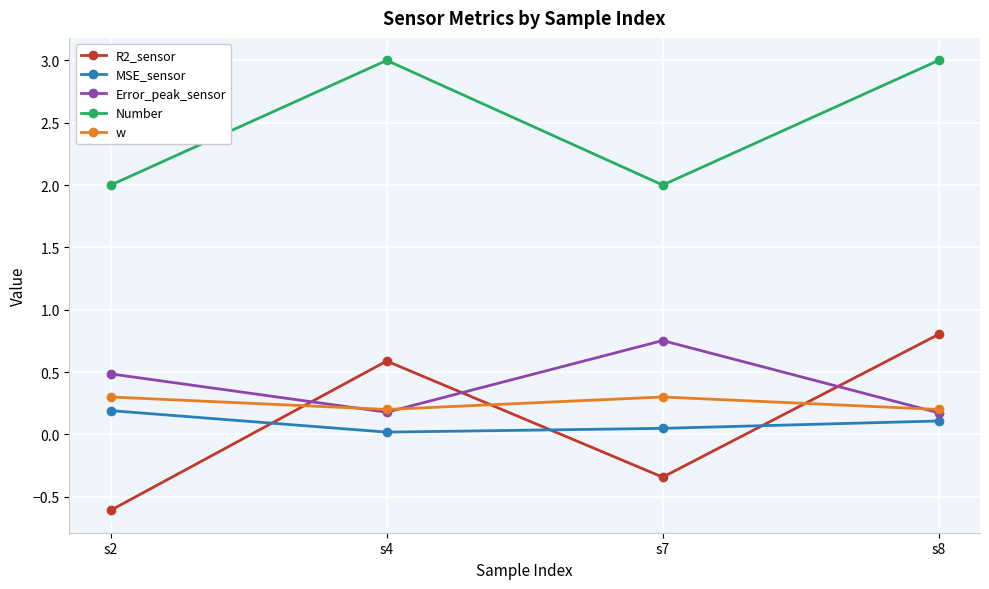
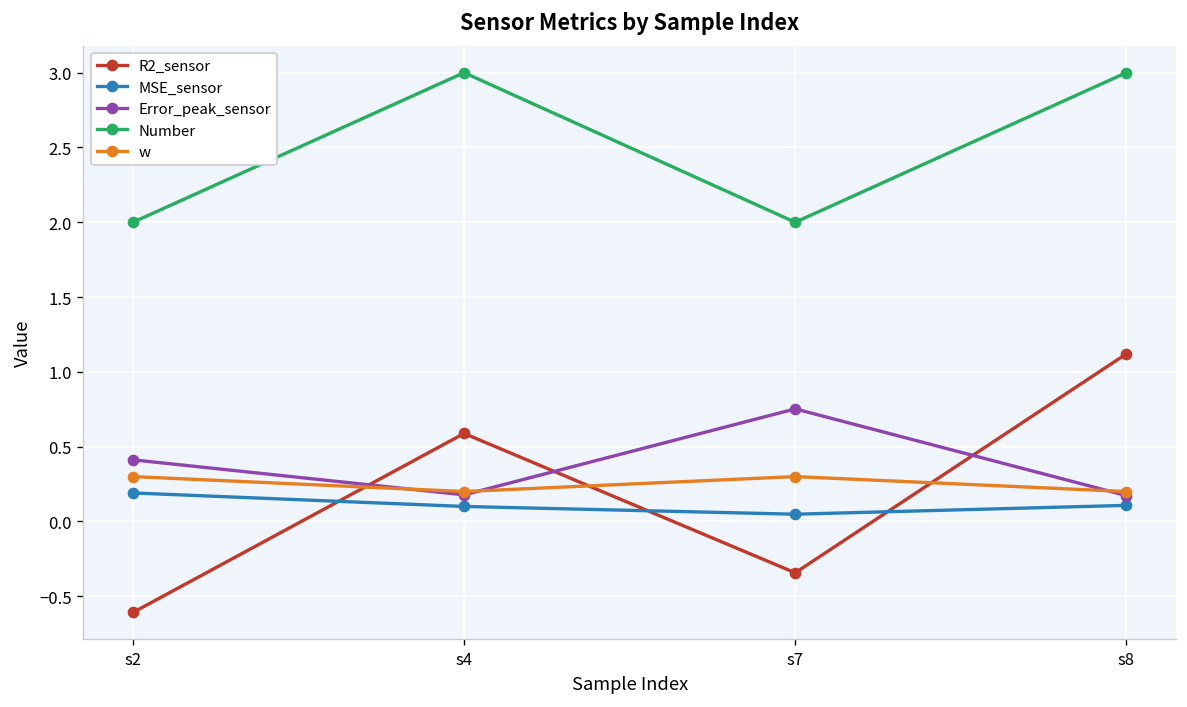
  {
    "R2_sensor": {
      "s2": -0.61,
      "s4": 0.59,
      "s7": -0.34,
-     "s8": 0.80
+     "s8": 1.12
    },
    "MSE_sensor": {
      "s2": 0.19,
-     "s4": 0.02,
+     "s4": 0.10,
      "s7": 0.05,
      "s8": 0.11
    },
    "Error_peak_sensor": {
-     "s2": 0.49,
+     "s2": 0.41,
      "s4": 0.18,
      "s7": 0.75,
      "s8": 0.17
    },
    "Number": {
      "s2": 2.00,
      "s4": 3.00,
      "s7": 2.00,
      "s8": 3.00
    },
    "w": {
      "s2": 0.30,
      "s4": 0.20,
      "s7": 0.30,
      "s8": 0.20
    }
  }
